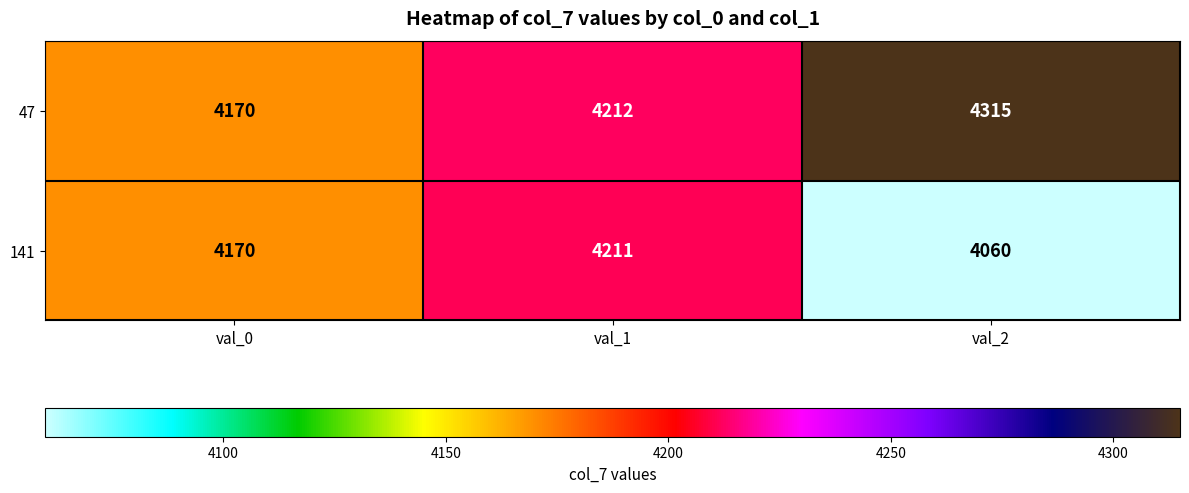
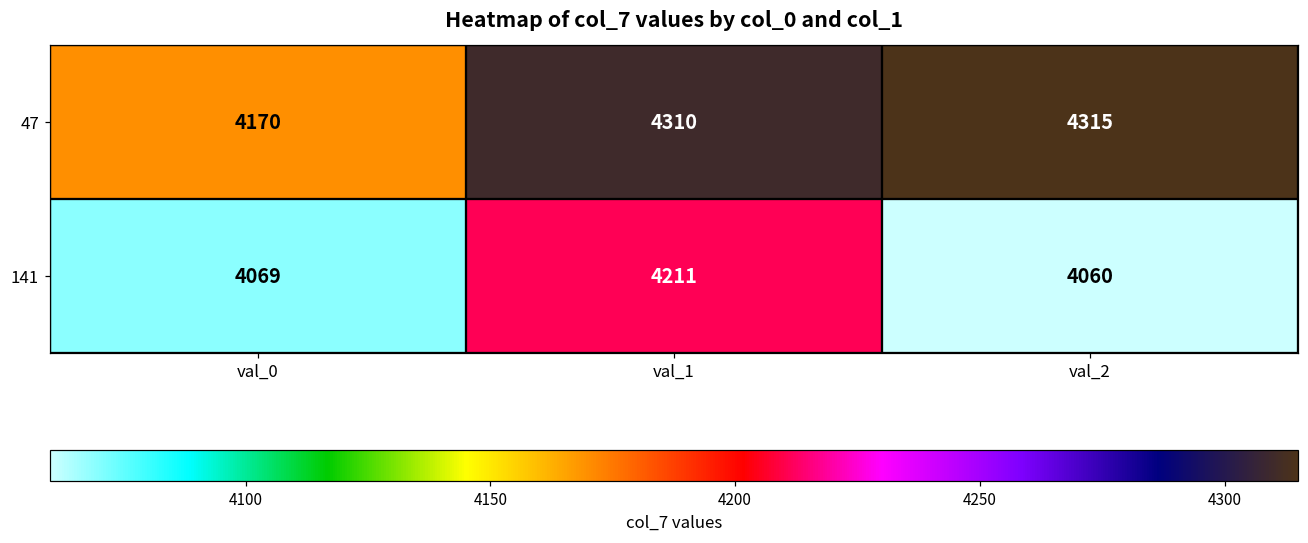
  {
    "47": {
      "val_0": 4170,
-     "val_1": 4212,
+     "val_1": 4310,
      "val_2": 4315
    },
    "141": {
-     "val_0": 4170,
+     "val_0": 4069,
      "val_1": 4211,
      "val_2": 4060
    }
  }
